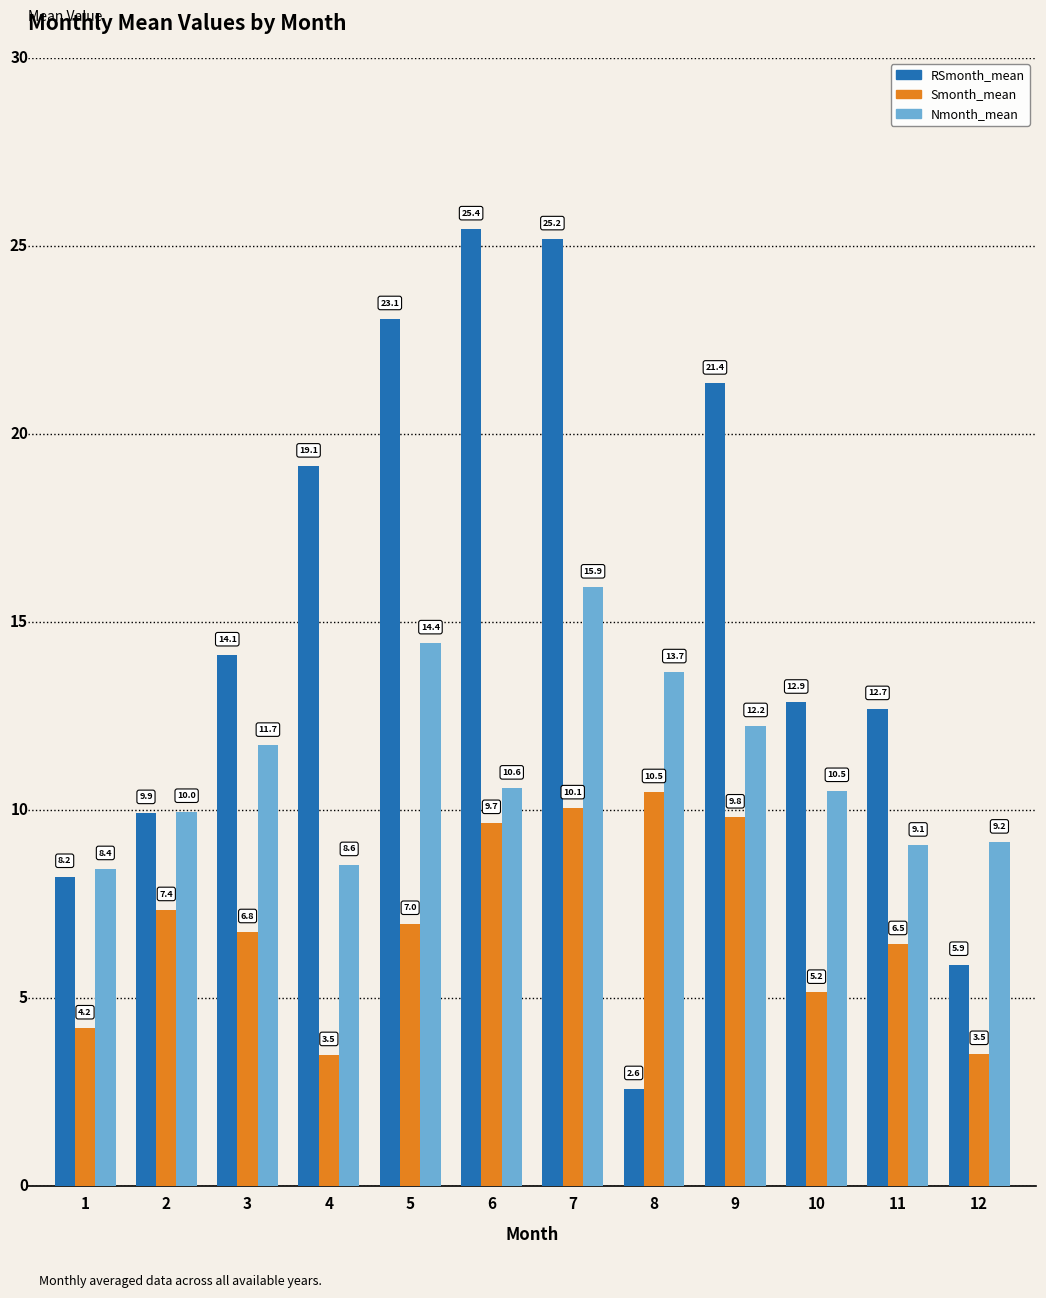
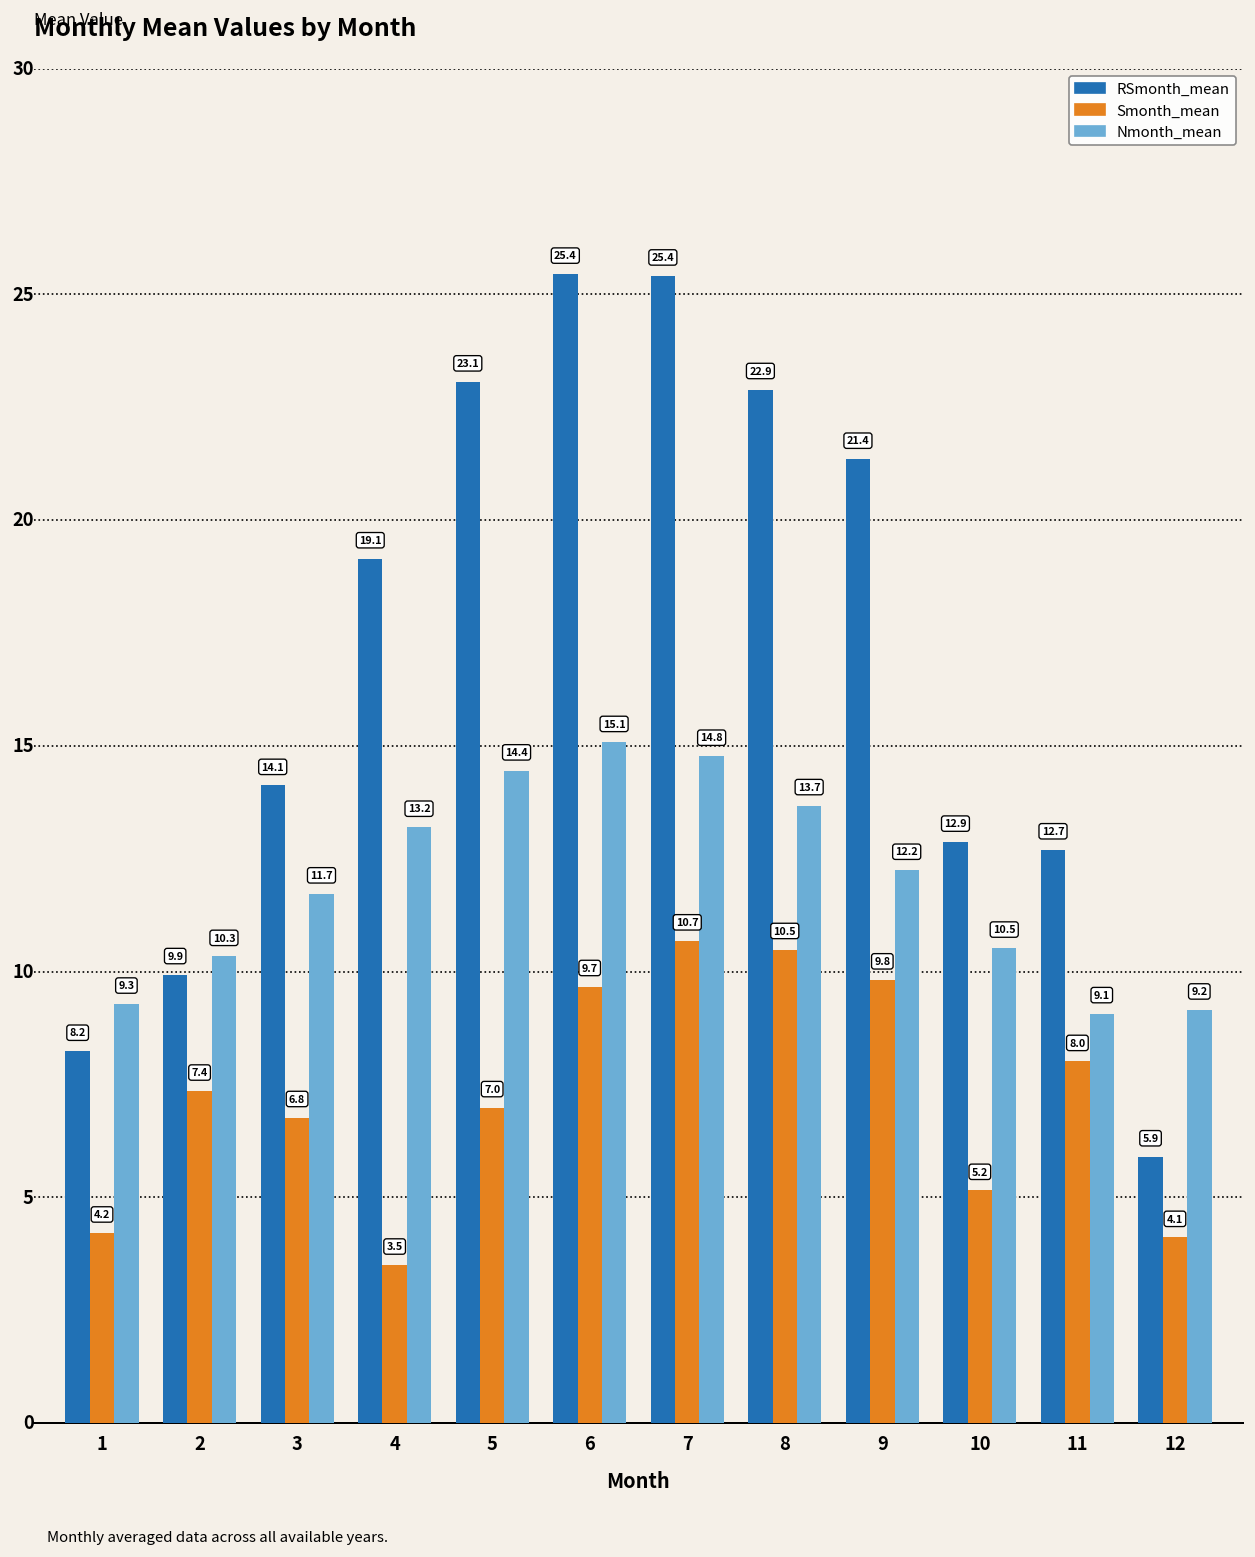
  {
    "RSmonth_mean": {
-     "7": 25.2,
-     "8": 2.6
+     "7": 25.4,
+     "8": 22.9
    },
    "Smonth_mean": {
-     "7": 10.1,
-     "11": 6.5,
-     "12": 3.5
+     "7": 10.7,
+     "11": 8.0,
+     "12": 4.1
    },
    "Nmonth_mean": {
-     "1": 8.4,
-     "2": 10.0,
-     "4": 8.6,
-     "6": 10.6,
-     "7": 15.9
+     "1": 9.3,
+     "2": 10.3,
+     "4": 13.2,
+     "6": 15.1,
+     "7": 14.8
    }
  }
